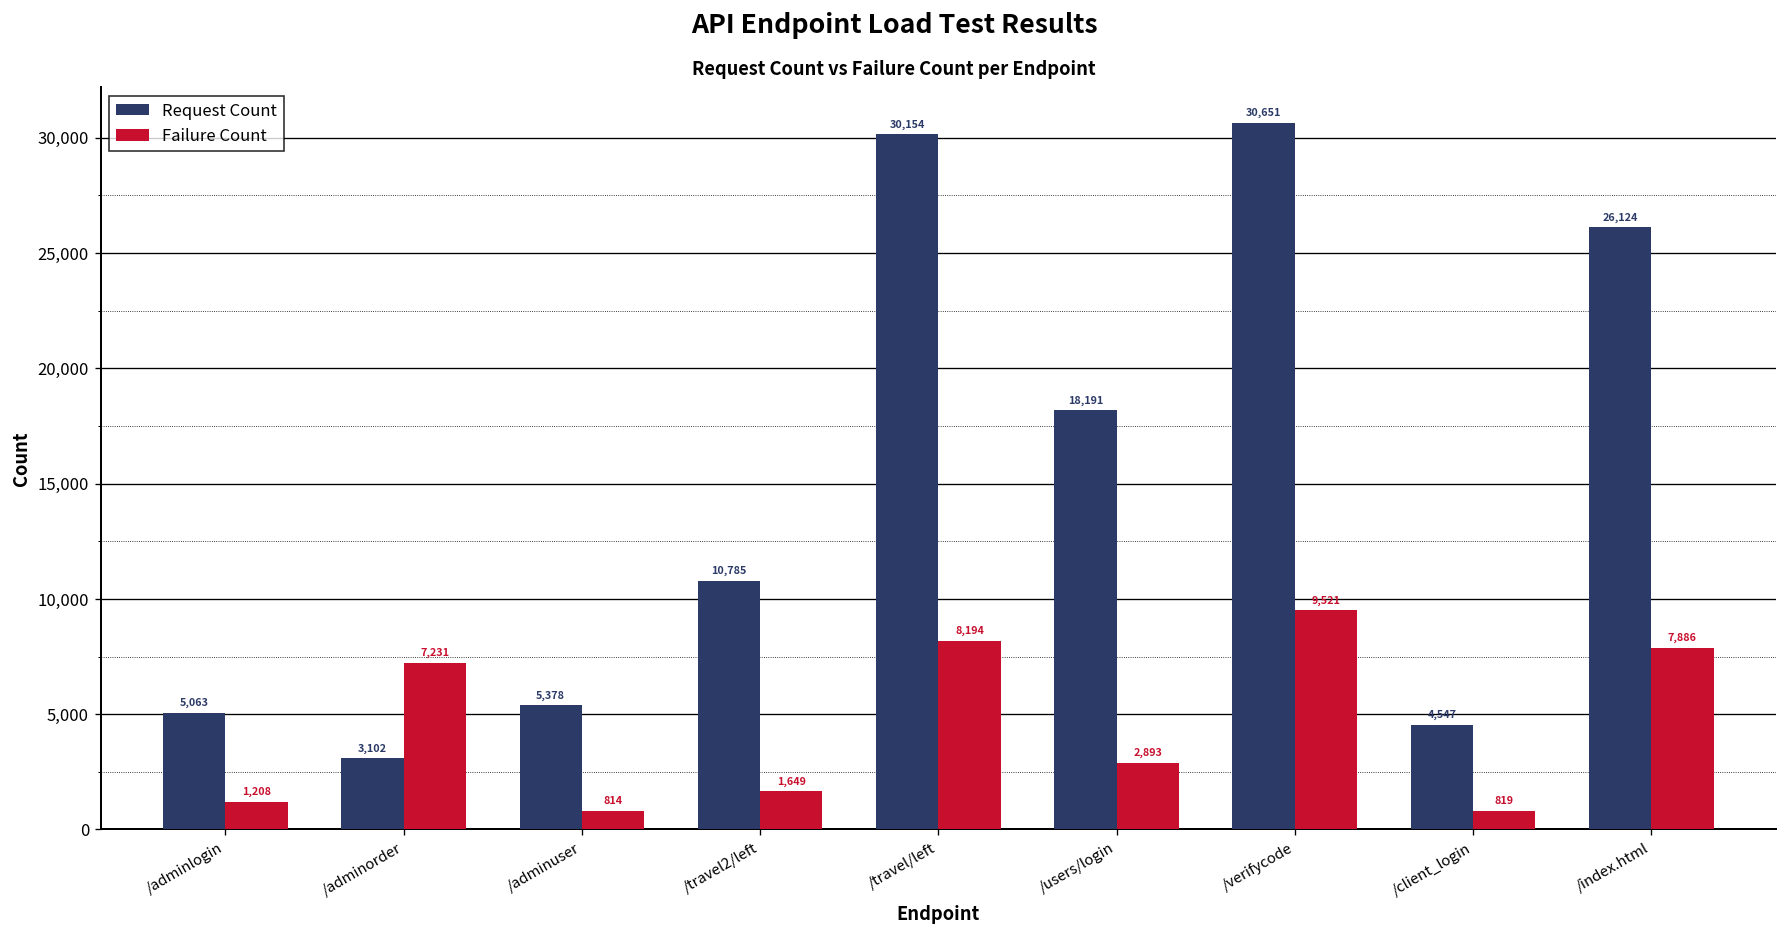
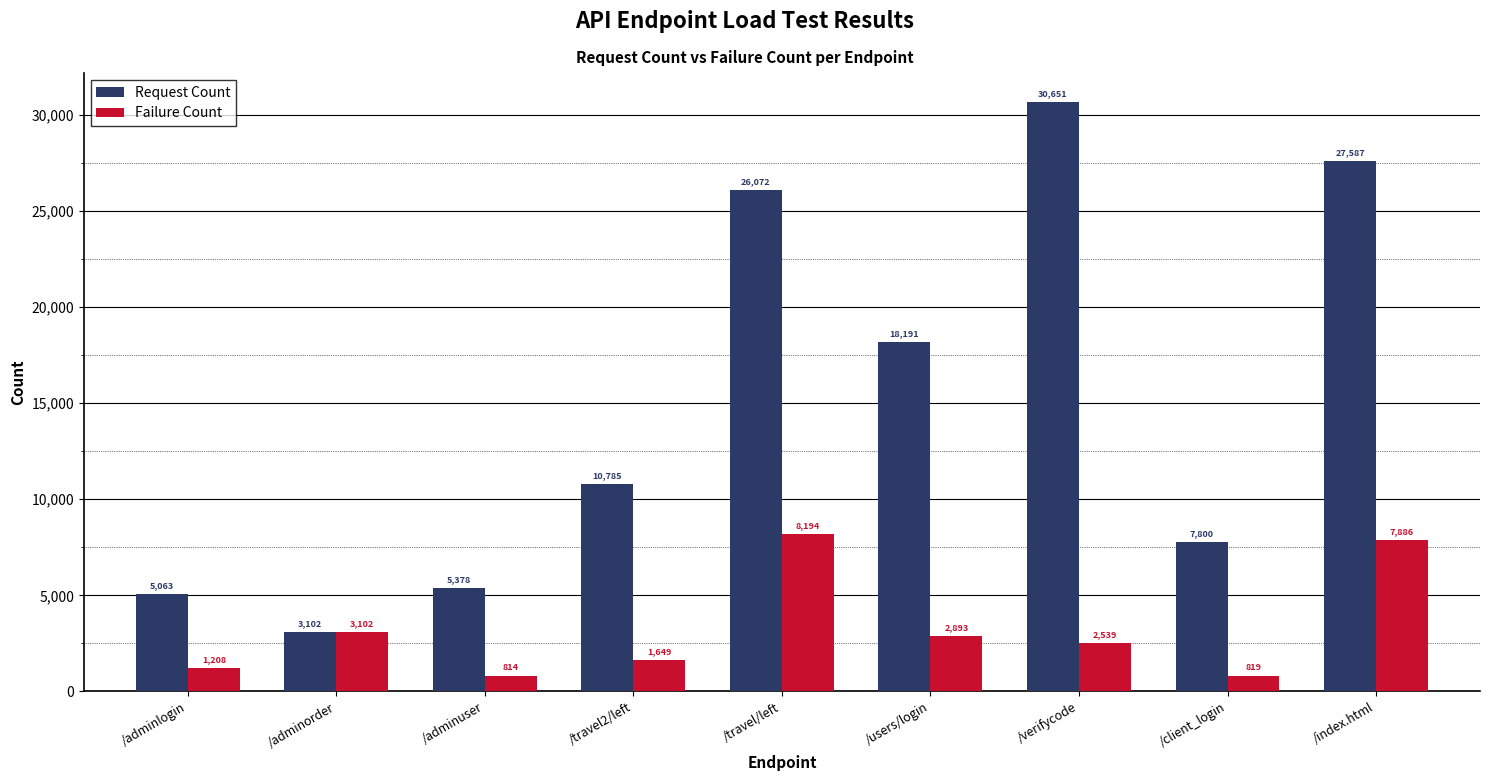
  {
    "Request Count": {
      "/adminlogin": "5,063",
      "/adminorder": "3,102",
      "/adminuser": "5,378",
      "/travel2/left": "10,785",
-     "/travel/left": "30,154",
+     "/travel/left": "26,072",
      "/users/login": "18,191",
      "/verifycode": "30,651",
-     "/client_login": "4,547",
-     "/index.html": "26,124"
+     "/client_login": "7,800",
+     "/index.html": "27,587"
    },
    "Failure Count": {
      "/adminlogin": "1,208",
-     "/adminorder": "7,231",
+     "/adminorder": "3,102",
      "/adminuser": "814",
      "/travel2/left": "1,649",
      "/travel/left": "8,194",
      "/users/login": "2,893",
-     "/verifycode": "9,521",
+     "/verifycode": "2,539",
      "/client_login": "819",
      "/index.html": "7,886"
    }
  }
